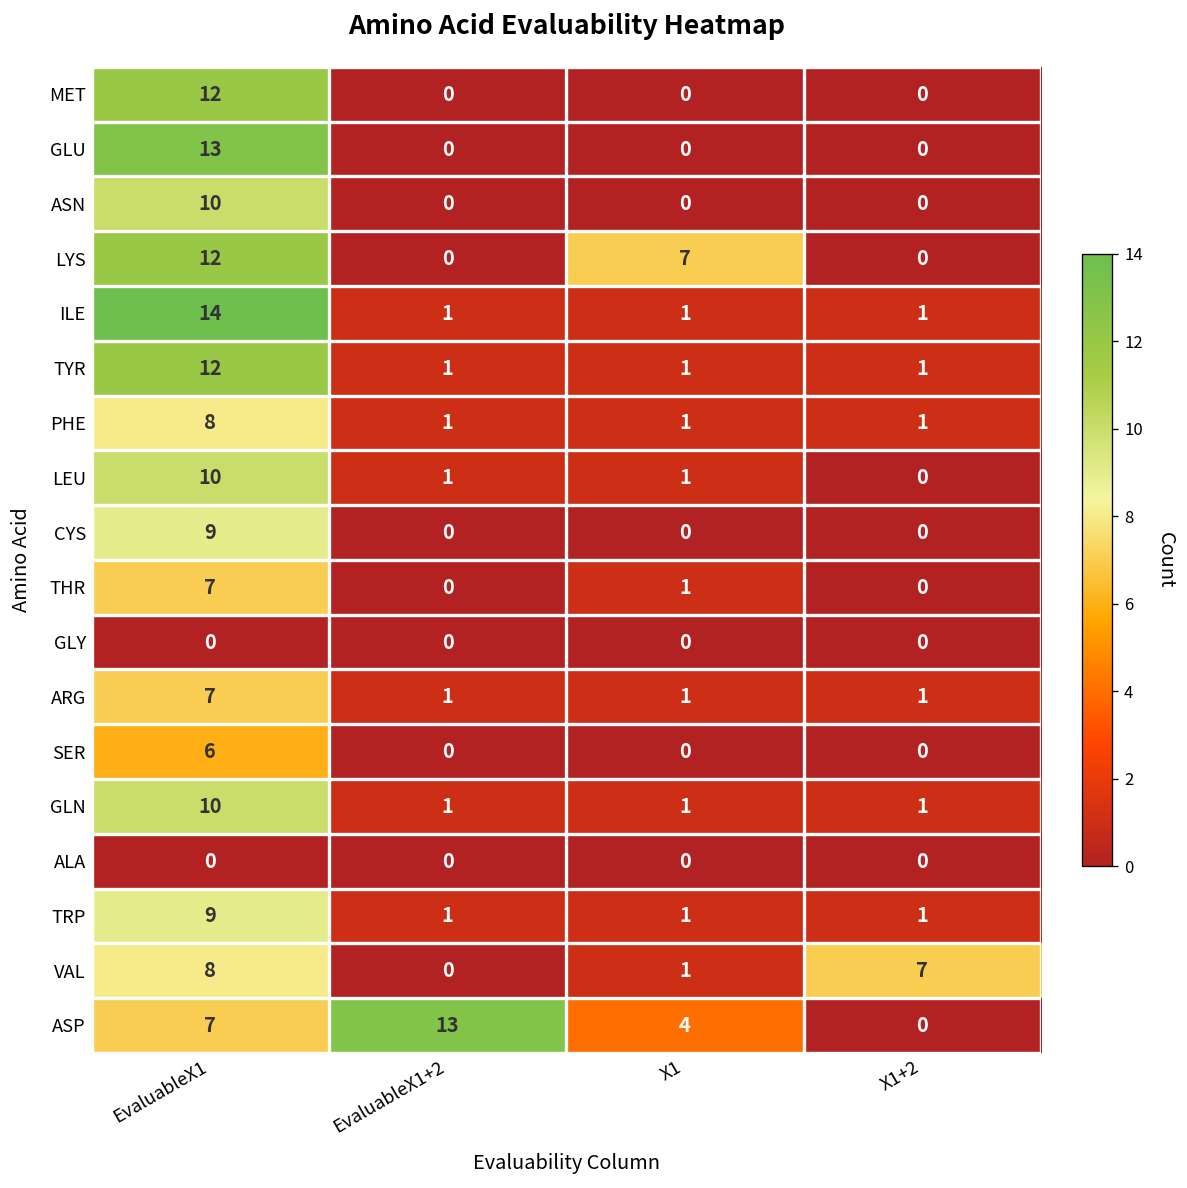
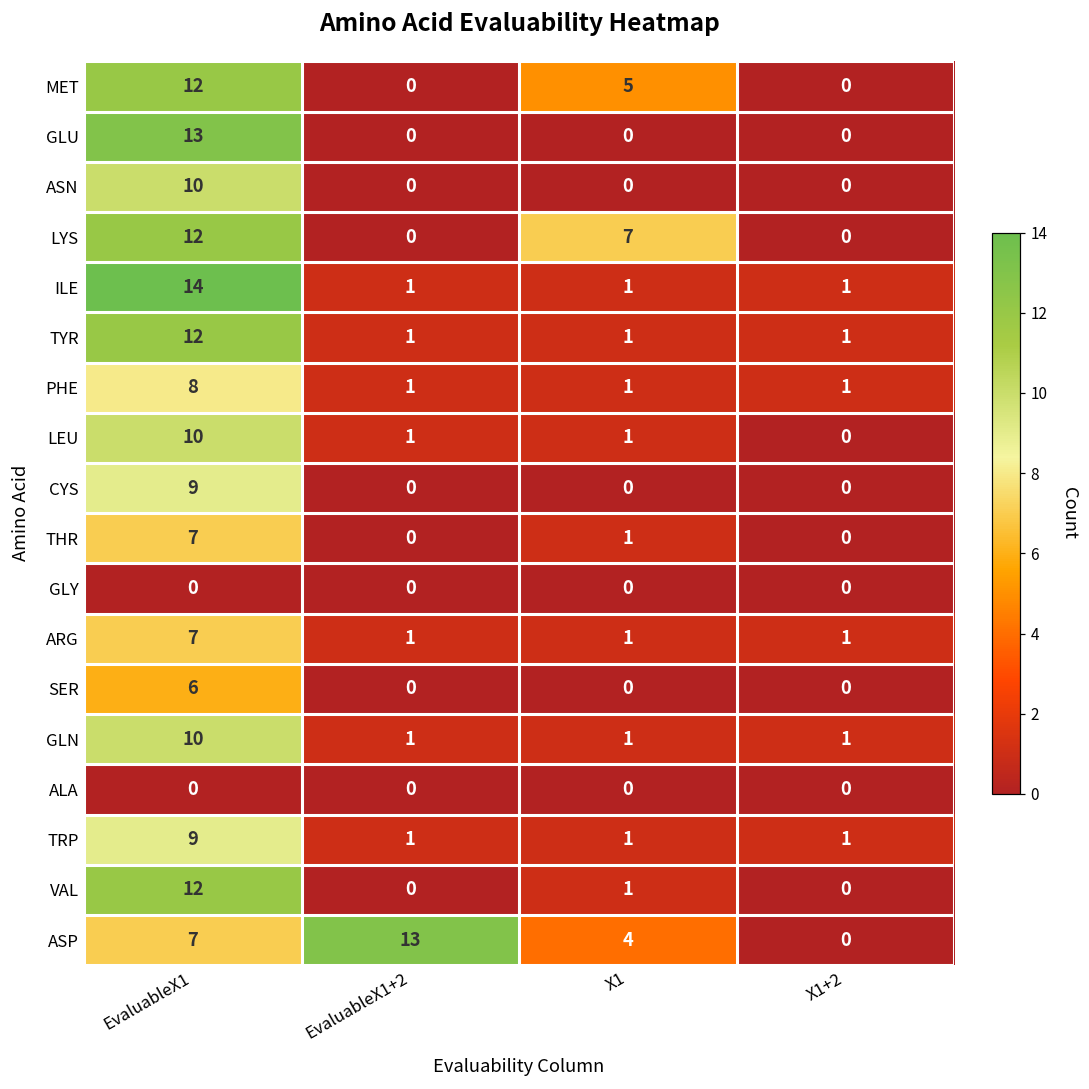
  {
    "MET": {
      "EvaluableX1": 12,
      "EvaluableX1+2": 0,
-     "X1": 0,
+     "X1": 5,
      "X1+2": 0
    },
    "GLU": {
      "EvaluableX1": 13,
      "EvaluableX1+2": 0,
      "X1": 0,
      "X1+2": 0
    },
    "ASN": {
      "EvaluableX1": 10,
      "EvaluableX1+2": 0,
      "X1": 0,
      "X1+2": 0
    },
    "LYS": {
      "EvaluableX1": 12,
      "EvaluableX1+2": 0,
      "X1": 7,
      "X1+2": 0
    },
    "ILE": {
      "EvaluableX1": 14,
      "EvaluableX1+2": 1,
      "X1": 1,
      "X1+2": 1
    },
    "TYR": {
      "EvaluableX1": 12,
      "EvaluableX1+2": 1,
      "X1": 1,
      "X1+2": 1
    },
    "PHE": {
      "EvaluableX1": 8,
      "EvaluableX1+2": 1,
      "X1": 1,
      "X1+2": 1
    },
    "LEU": {
      "EvaluableX1": 10,
      "EvaluableX1+2": 1,
      "X1": 1,
      "X1+2": 0
    },
    "CYS": {
      "EvaluableX1": 9,
      "EvaluableX1+2": 0,
      "X1": 0,
      "X1+2": 0
    },
    "THR": {
      "EvaluableX1": 7,
      "EvaluableX1+2": 0,
      "X1": 1,
      "X1+2": 0
    },
    "GLY": {
      "EvaluableX1": 0,
      "EvaluableX1+2": 0,
      "X1": 0,
      "X1+2": 0
    },
    "ARG": {
      "EvaluableX1": 7,
      "EvaluableX1+2": 1,
      "X1": 1,
      "X1+2": 1
    },
    "SER": {
      "EvaluableX1": 6,
      "EvaluableX1+2": 0,
      "X1": 0,
      "X1+2": 0
    },
    "GLN": {
      "EvaluableX1": 10,
      "EvaluableX1+2": 1,
      "X1": 1,
      "X1+2": 1
    },
    "ALA": {
      "EvaluableX1": 0,
      "EvaluableX1+2": 0,
      "X1": 0,
      "X1+2": 0
    },
    "TRP": {
      "EvaluableX1": 9,
      "EvaluableX1+2": 1,
      "X1": 1,
      "X1+2": 1
    },
    "VAL": {
-     "EvaluableX1": 8,
+     "EvaluableX1": 12,
      "EvaluableX1+2": 0,
      "X1": 1,
-     "X1+2": 7
+     "X1+2": 0
    },
    "ASP": {
      "EvaluableX1": 7,
      "EvaluableX1+2": 13,
      "X1": 4,
      "X1+2": 0
    }
  }
